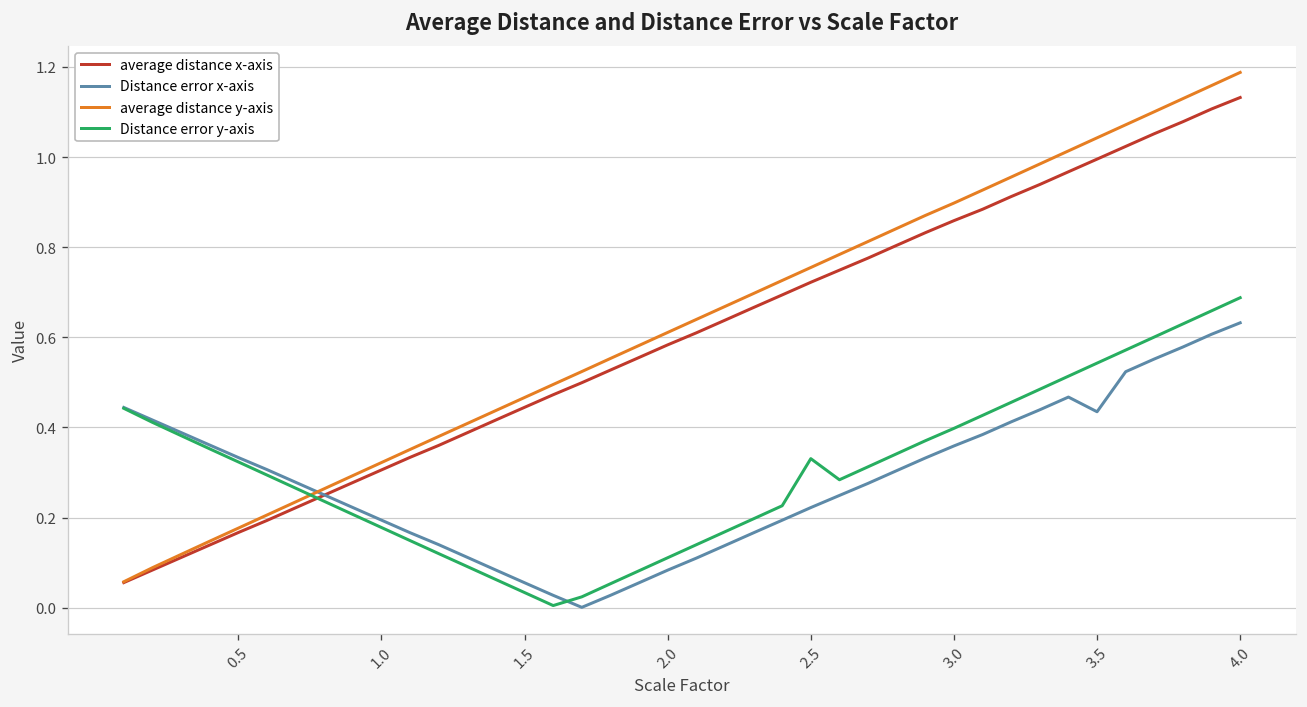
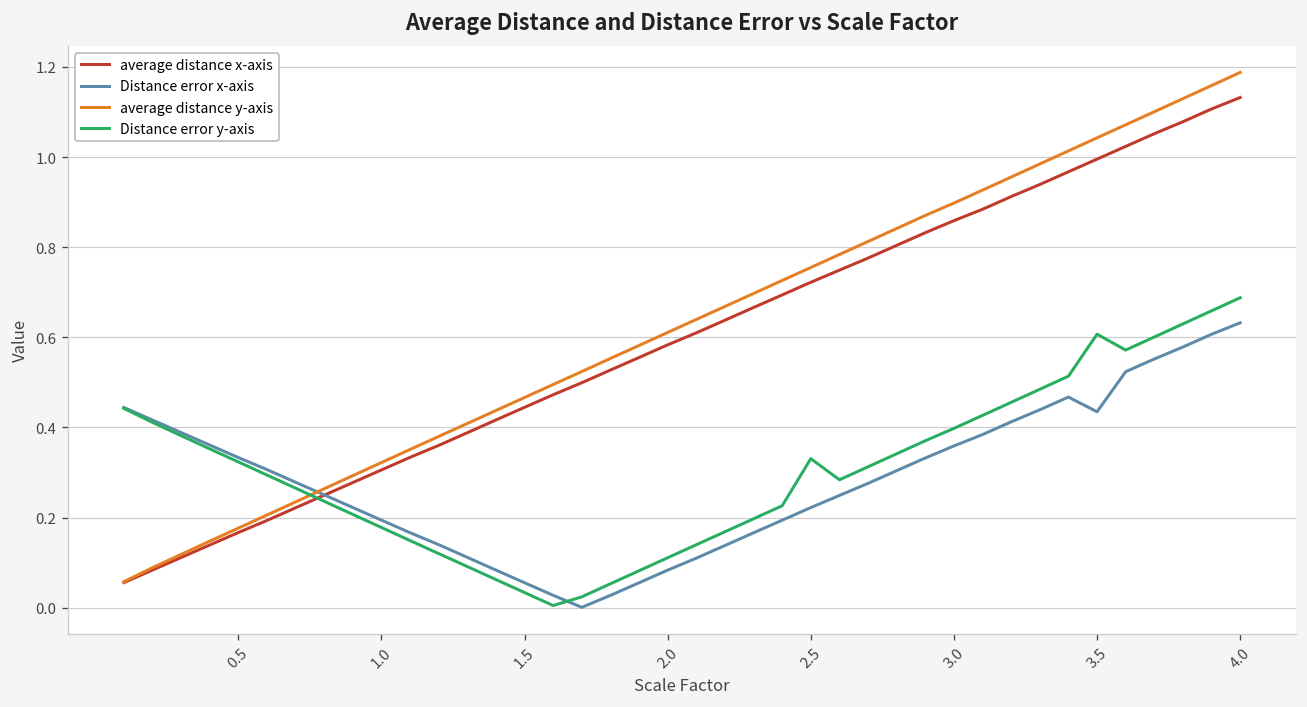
  {
    "average distance x-axis": {
      "0.5": 0.17,
      "1.0": 0.31,
      "1.5": 0.44,
      "2.0": 0.58,
      "2.5": 0.72,
      "3.0": 0.86,
      "3.5": 1.00,
      "4.0": 1.13
    },
    "Distance error x-axis": {
      "0.5": 0.33,
      "1.0": 0.19,
      "1.5": 0.06,
      "2.0": 0.08,
      "2.5": 0.22,
      "3.0": 0.36,
      "3.5": 0.43,
      "4.0": 0.63
    },
    "average distance y-axis": {
      "0.5": 0.18,
      "1.0": 0.32,
      "1.5": 0.47,
      "2.0": 0.61,
      "2.5": 0.75,
      "3.0": 0.90,
      "3.5": 1.04,
      "4.0": 1.19
    },
    "Distance error y-axis": {
      "0.5": 0.32,
      "1.0": 0.18,
      "1.5": 0.03,
      "2.0": 0.11,
      "2.5": 0.33,
      "3.0": 0.40,
-     "3.5": 0.54,
+     "3.5": 0.61,
      "4.0": 0.69
    }
  }
